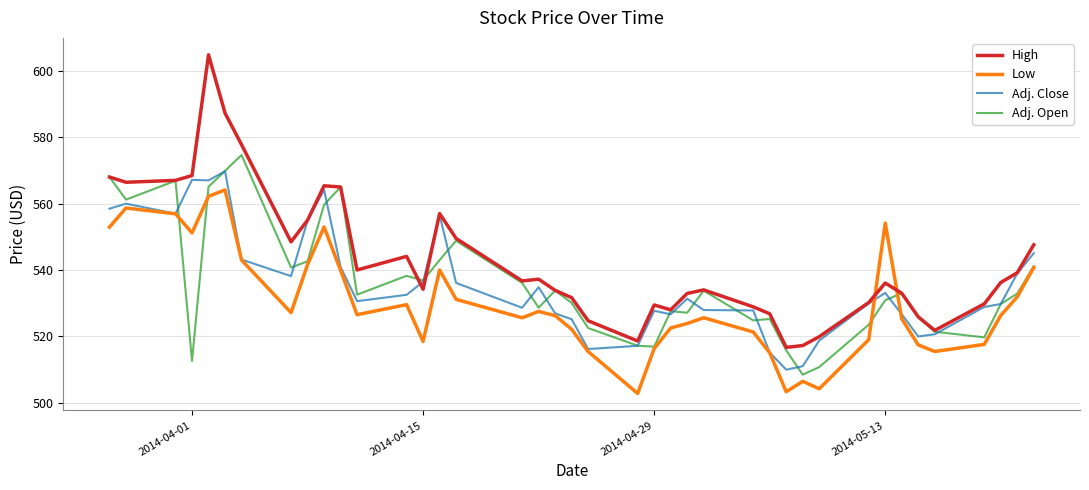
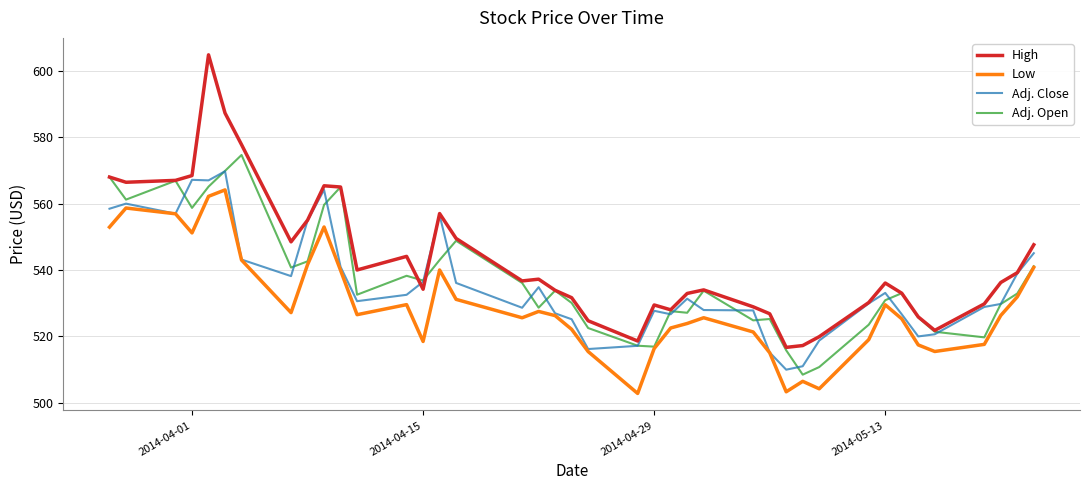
  {
    "High": {
      "2014-04-01": 568,
      "2014-04-15": 534,
      "2014-04-29": 529,
      "2014-05-13": 536
    },
    "Low": {
      "2014-04-01": 551,
      "2014-04-15": 518,
-     "2014-05-13": 554
+     "2014-05-13": 530
    },
    "Adj. Close": {
      "2014-04-01": 567,
      "2014-04-29": 528,
      "2014-05-13": 533
    },
    "Adj. Open": {
-     "2014-04-01": 513,
+     "2014-04-01": 559,
      "2014-05-13": 531
    }
  }
